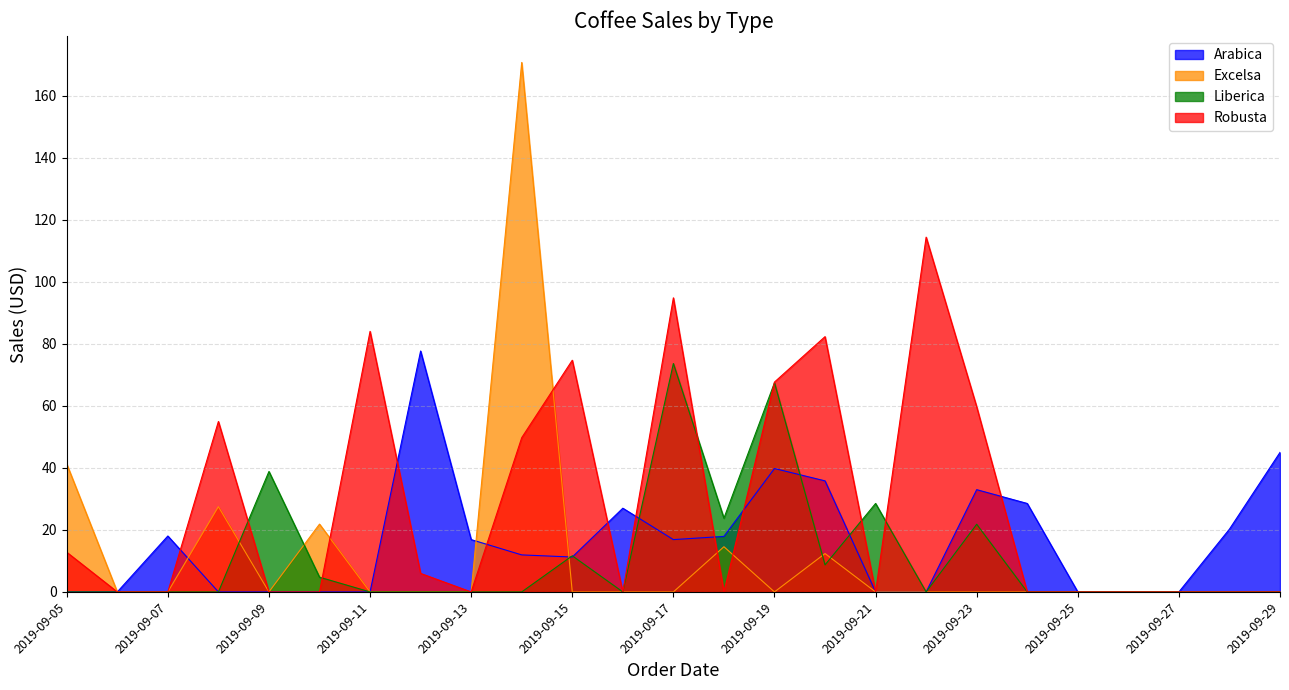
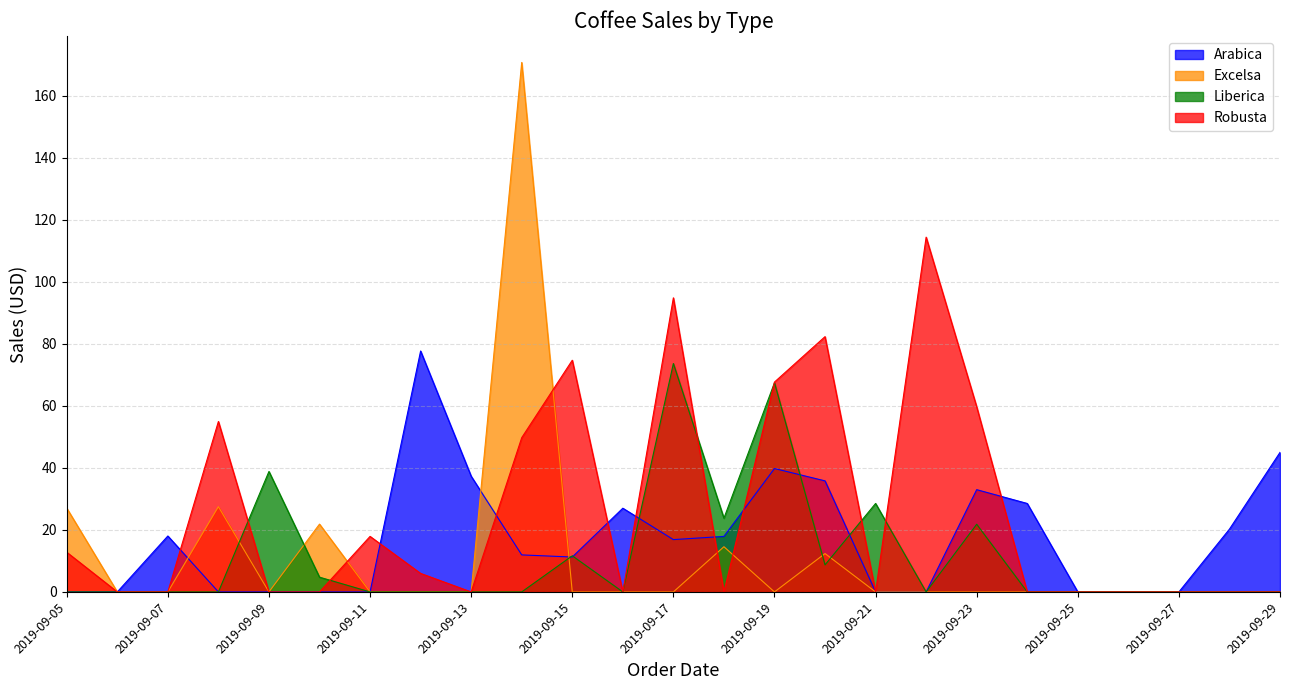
  {
    "Arabica": {
      "2019-09-07": 18,
-     "2019-09-13": 17,
+     "2019-09-13": 37,
      "2019-09-17": 17,
      "2019-09-19": 40,
      "2019-09-23": 33,
      "2019-09-29": 45
    },
    "Excelsa": {
-     "2019-09-05": 41,
+     "2019-09-05": 27,
      "2019-09-15": 0,
      "2019-09-17": 0,
      "2019-09-19": 0,
      "2019-09-23": 0
    },
    "Liberica": {
      "2019-09-09": 39,
      "2019-09-17": 74,
      "2019-09-21": 29,
      "2019-09-23": 22
    },
    "Robusta": {
      "2019-09-05": 13,
-     "2019-09-11": 84,
+     "2019-09-11": 18,
      "2019-09-15": 75,
      "2019-09-17": 95,
      "2019-09-23": 60
    }
  }
